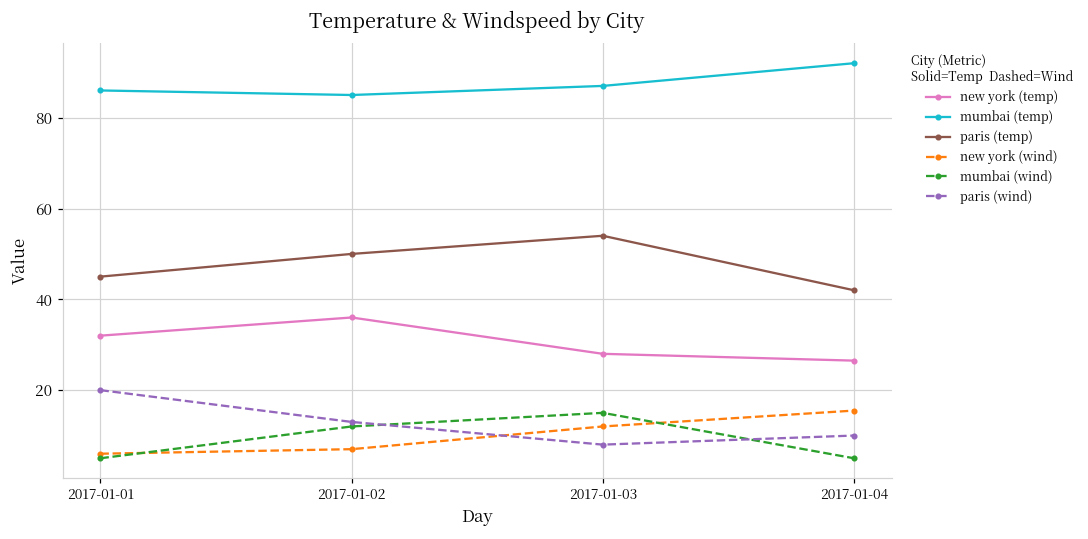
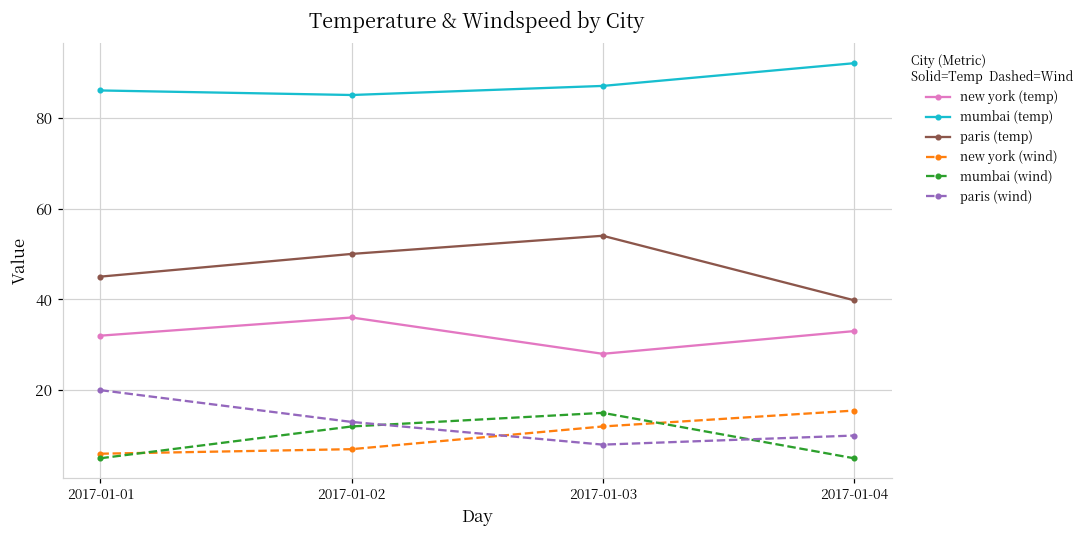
  {
    "new york (temp)": {
      "2017-01-01": 32,
      "2017-01-02": 36,
      "2017-01-03": 28,
-     "2017-01-04": 27
+     "2017-01-04": 33
    },
    "mumbai (temp)": {
      "2017-01-01": 86,
      "2017-01-02": 85,
      "2017-01-03": 87,
      "2017-01-04": 92
    },
    "paris (temp)": {
      "2017-01-01": 45,
      "2017-01-02": 50,
      "2017-01-03": 54,
-     "2017-01-04": 42
+     "2017-01-04": 40
    },
    "new york (wind)": {
      "2017-01-01": 6,
      "2017-01-02": 7,
      "2017-01-03": 12,
      "2017-01-04": 16
    },
    "mumbai (wind)": {
      "2017-01-01": 5,
      "2017-01-02": 12,
      "2017-01-03": 15,
      "2017-01-04": 5
    },
    "paris (wind)": {
      "2017-01-01": 20,
      "2017-01-02": 13,
      "2017-01-03": 8,
      "2017-01-04": 10
    }
  }
